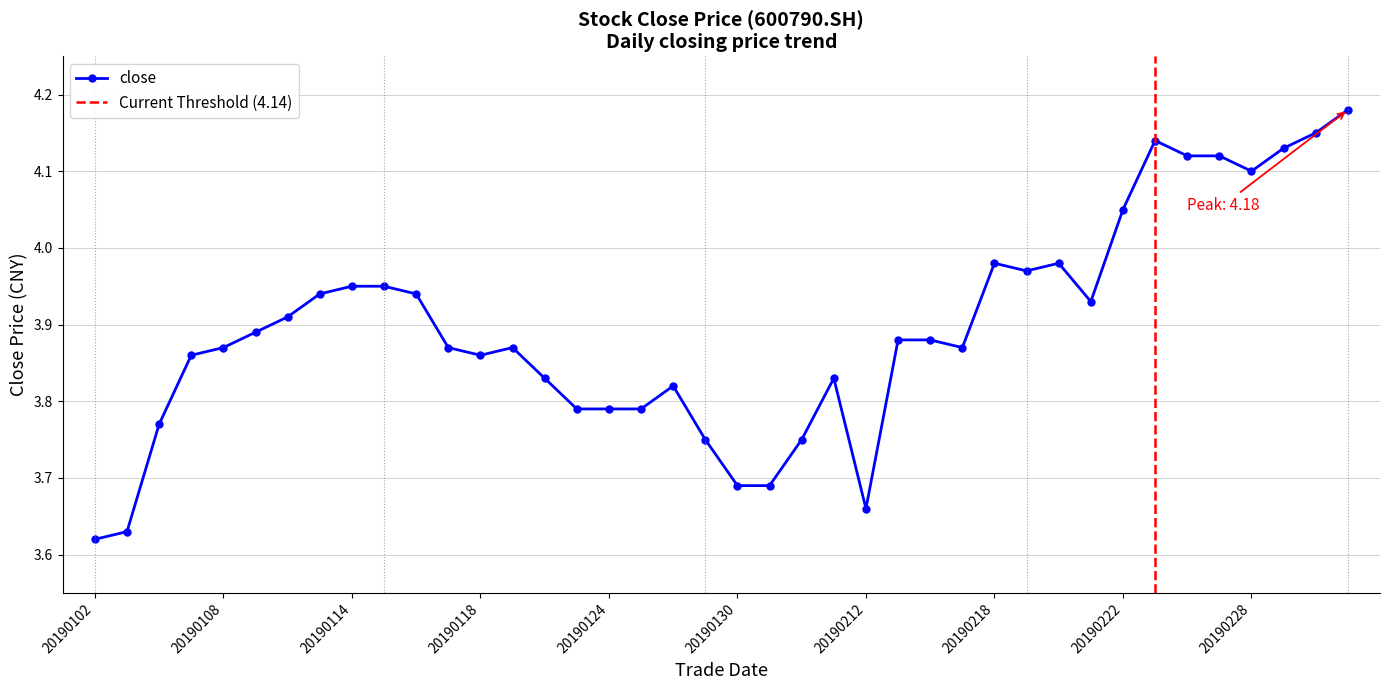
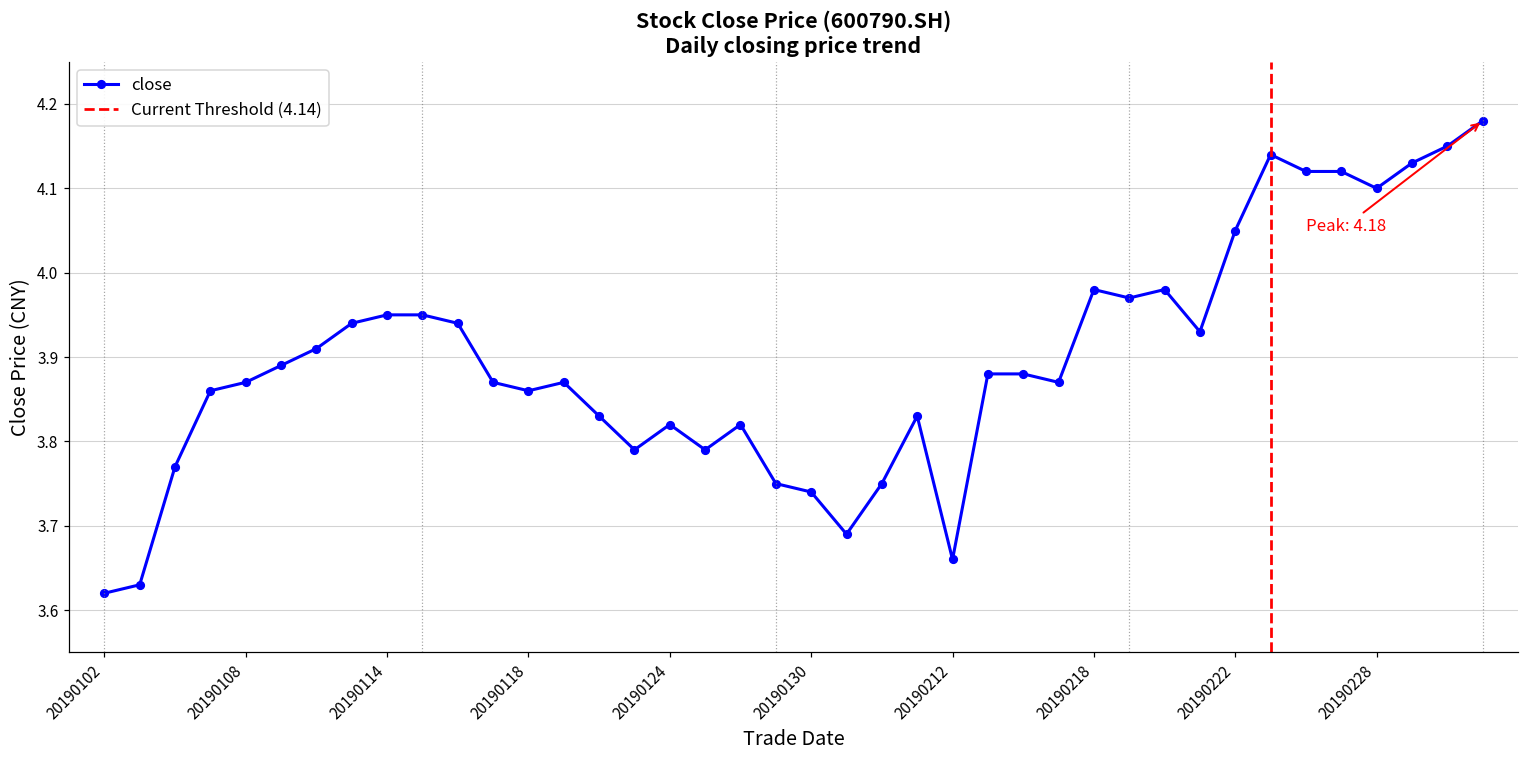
  {
    "20190102": 3.62,
    "20190108": 3.87,
    "20190114": 3.95,
    "20190118": 3.86,
-   "20190124": 3.79,
-   "20190130": 3.69,
+   "20190124": 3.82,
+   "20190130": 3.74,
    "20190212": 3.66,
    "20190218": 3.98,
    "20190222": 4.05
  }
